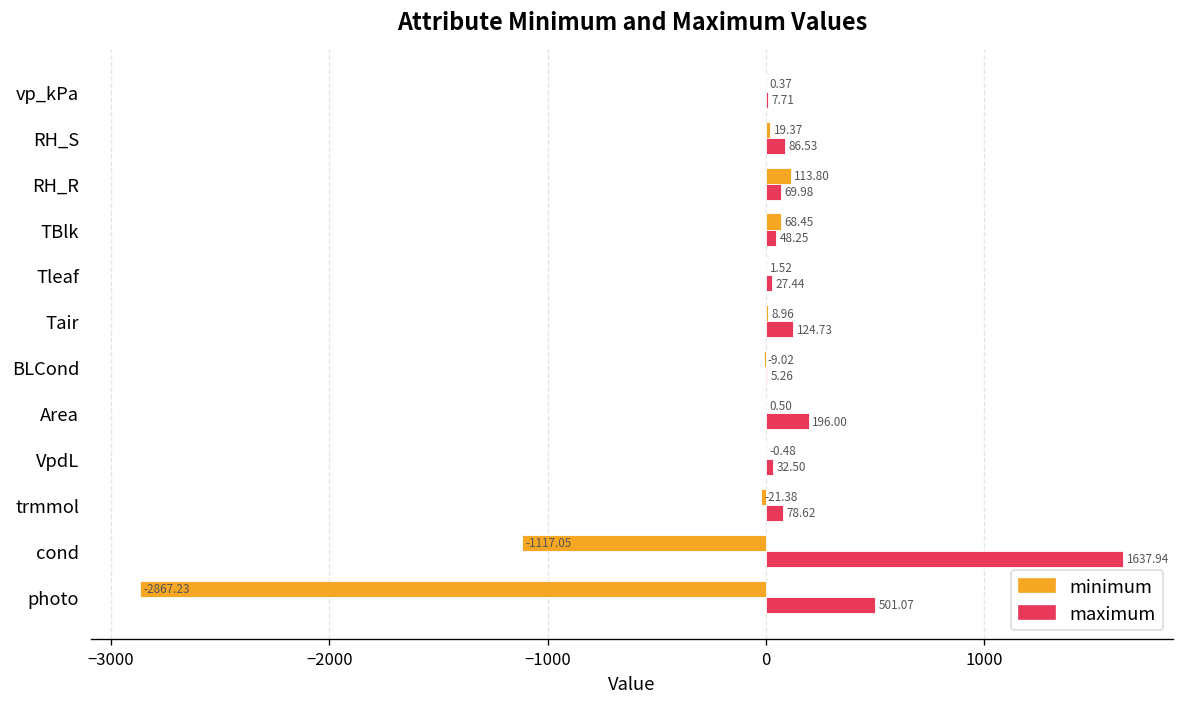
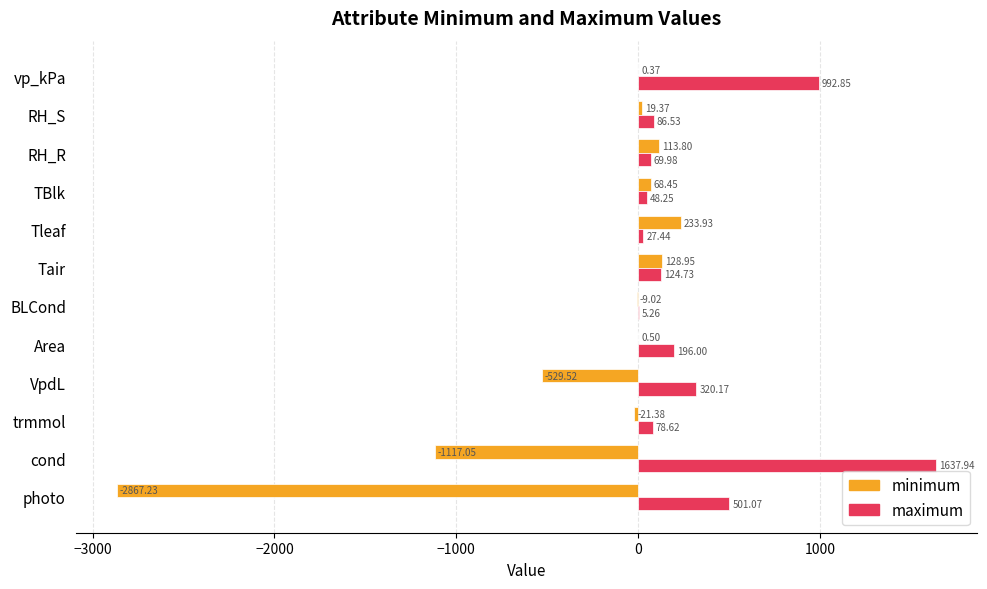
  {
    "minimum": {
      "vp_kPa": 0.37,
      "RH_S": 19.37,
      "RH_R": 113.80,
      "TBlk": 68.45,
-     "Tleaf": 1.52,
-     "Tair": 8.96,
+     "Tleaf": 233.93,
+     "Tair": 128.95,
      "BLCond": -9.02,
      "Area": 0.50,
-     "VpdL": -0.48,
+     "VpdL": -529.52,
      "trmmol": -21.38,
      "cond": -1117.05,
      "photo": -2867.23
    },
    "maximum": {
-     "vp_kPa": 7.71,
+     "vp_kPa": 992.85,
      "RH_S": 86.53,
      "RH_R": 69.98,
      "TBlk": 48.25,
      "Tleaf": 27.44,
      "Tair": 124.73,
      "BLCond": 5.26,
      "Area": 196.00,
-     "VpdL": 32.50,
+     "VpdL": 320.17,
      "trmmol": 78.62,
      "cond": 1637.94,
      "photo": 501.07
    }
  }
